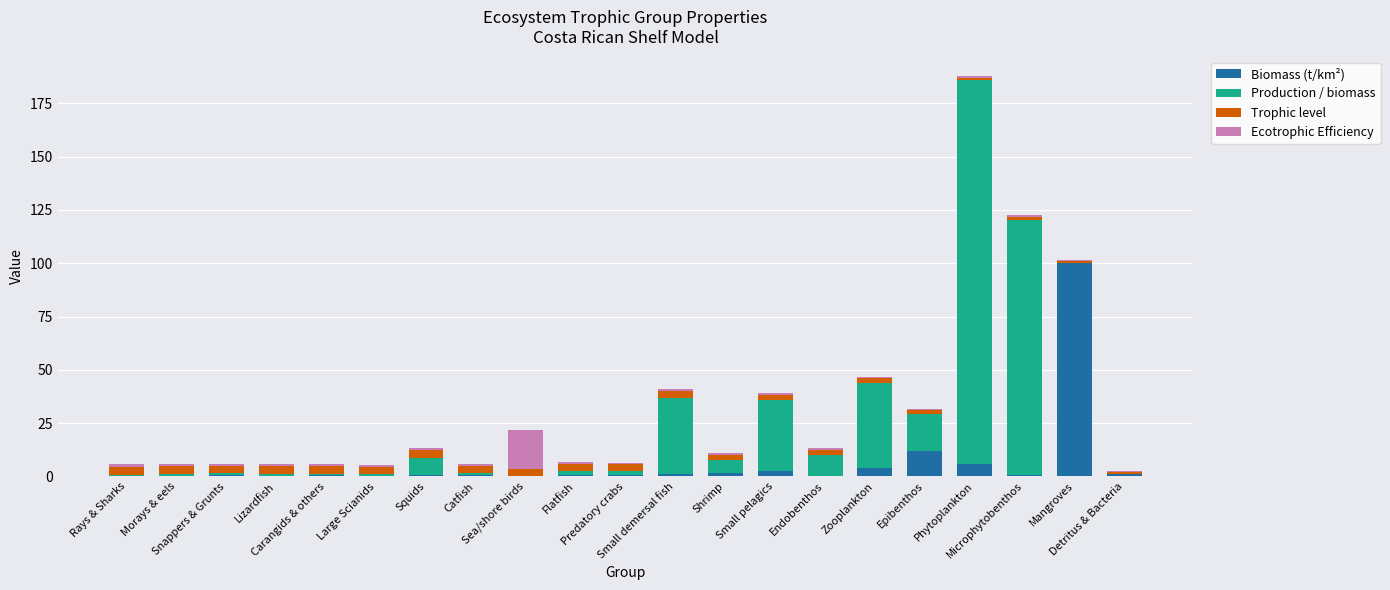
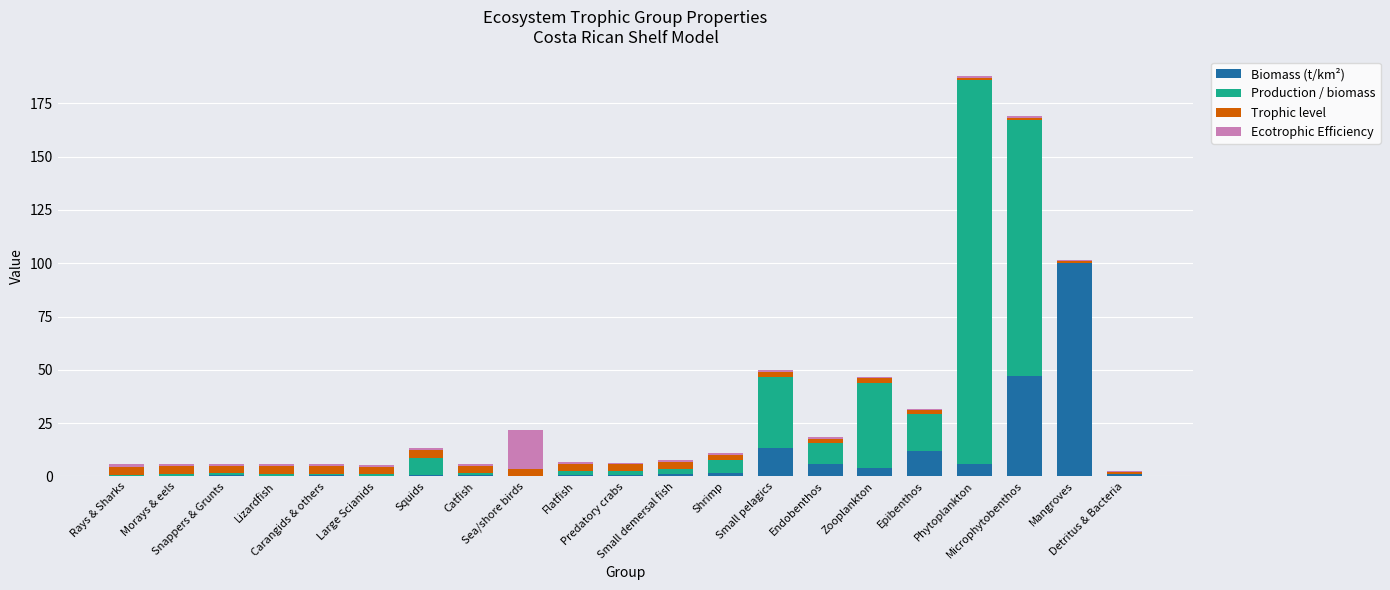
  {
    "Biomass (t/km²)": {
      "Small demersal fish": 1,
      "Shrimp": 2,
-     "Small pelagics": 3,
-     "Endobenthos": 0,
+     "Small pelagics": 14,
+     "Endobenthos": 6,
      "Zooplankton": 4,
      "Epibenthos": 12,
      "Phytoplankton": 6,
-     "Microphytobenthos": 1,
+     "Microphytobenthos": 47,
      "Mangroves": 100
    },
    "Production / biomass": {
      "Squids": 8,
      "Flatfish": 2,
      "Predatory crabs": 2,
-     "Small demersal fish": 36,
+     "Small demersal fish": 2,
      "Shrimp": 6,
      "Small pelagics": 33,
      "Endobenthos": 10,
      "Zooplankton": 40,
      "Epibenthos": 17,
      "Phytoplankton": 180,
      "Microphytobenthos": 120,
      "Detritus & Bacteria": 0
    },
    "Trophic level": {
      "Rays & Sharks": 4,
      "Morays & eels": 4,
      "Snappers & Grunts": 4,
      "Lizardfish": 4,
      "Carangids & others": 4,
      "Large Scianids": 4,
      "Squids": 4,
      "Catfish": 4,
      "Sea/shore birds": 3,
      "Flatfish": 3,
      "Predatory crabs": 3,
      "Small demersal fish": 3,
      "Shrimp": 3,
      "Small pelagics": 2,
      "Endobenthos": 2,
      "Zooplankton": 2,
      "Epibenthos": 2
    },
    "Ecotrophic Efficiency": {
      "Sea/shore birds": 18
    }
  }
